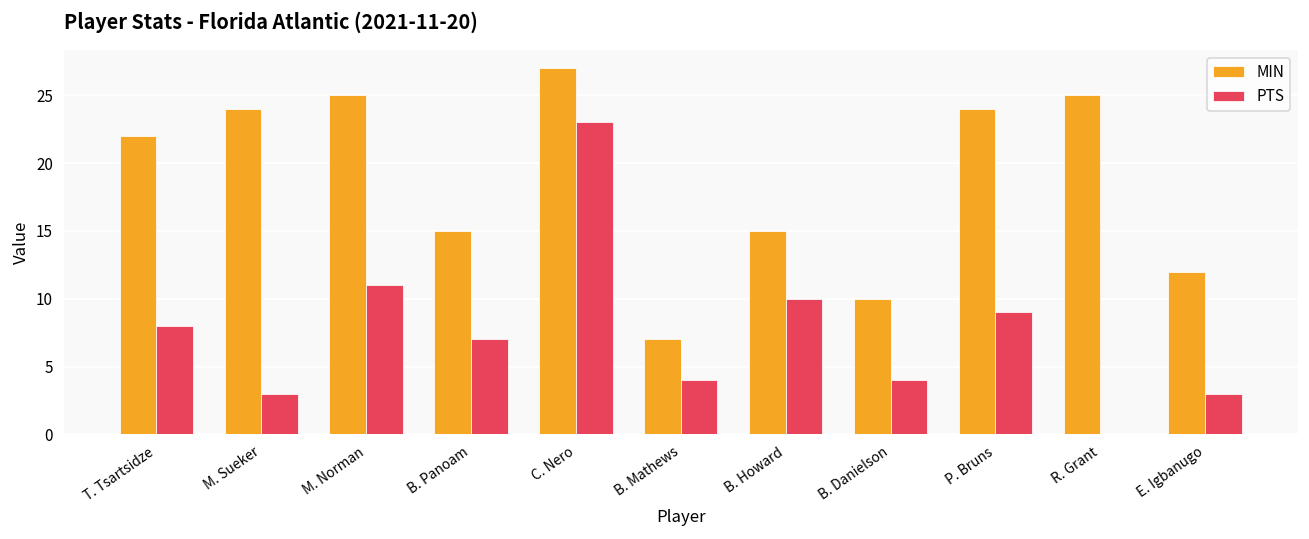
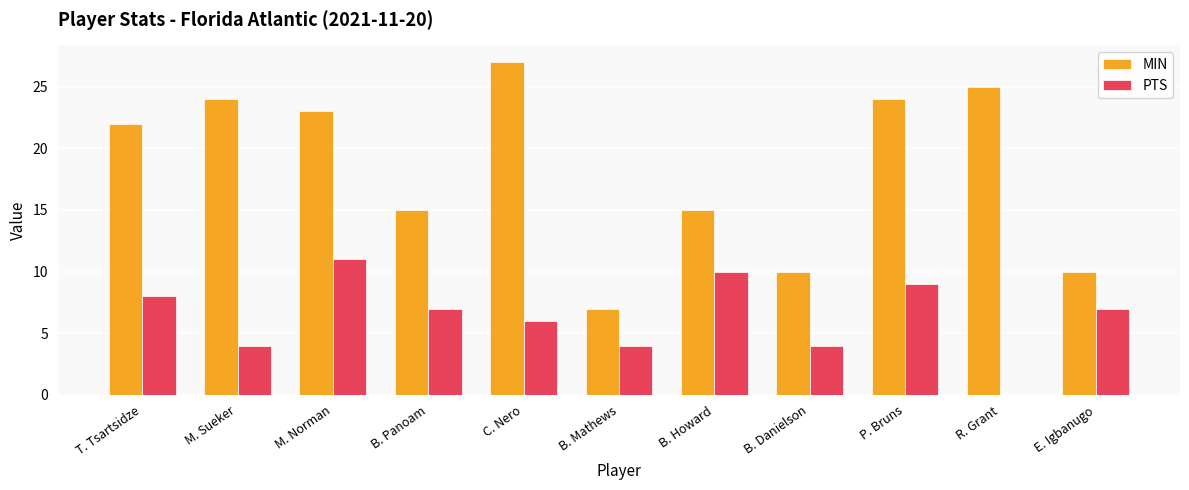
  {
    "MIN": {
      "T. Tsartsidze": 22,
      "M. Sueker": 24,
-     "M. Norman": 25,
+     "M. Norman": 23,
      "B. Panoam": 15,
      "C. Nero": 27,
      "B. Mathews": 7,
      "B. Howard": 15,
      "B. Danielson": 10,
      "P. Bruns": 24,
      "R. Grant": 25,
-     "E. Igbanugo": 12
+     "E. Igbanugo": 10
    },
    "PTS": {
      "T. Tsartsidze": 8,
-     "M. Sueker": 3,
+     "M. Sueker": 4,
      "M. Norman": 11,
      "B. Panoam": 7,
-     "C. Nero": 23,
+     "C. Nero": 6,
      "B. Mathews": 4,
      "B. Howard": 10,
      "B. Danielson": 4,
      "P. Bruns": 9,
      "R. Grant": 0,
-     "E. Igbanugo": 3
+     "E. Igbanugo": 7
    }
  }
